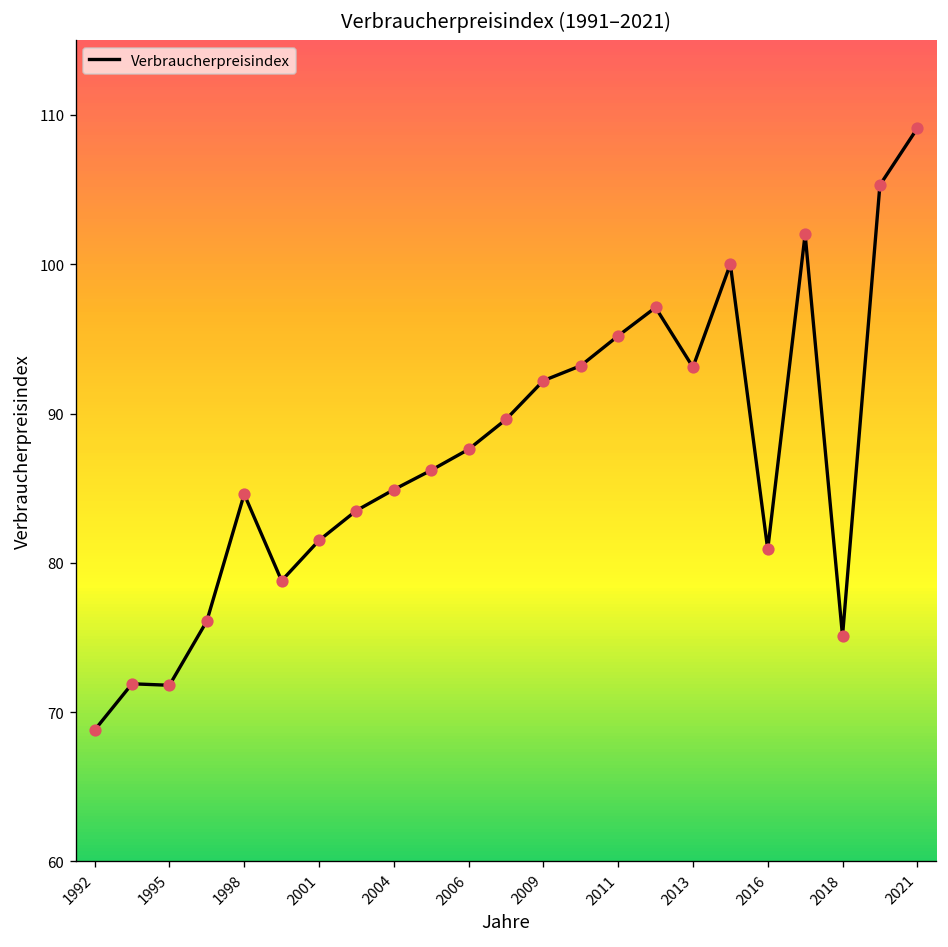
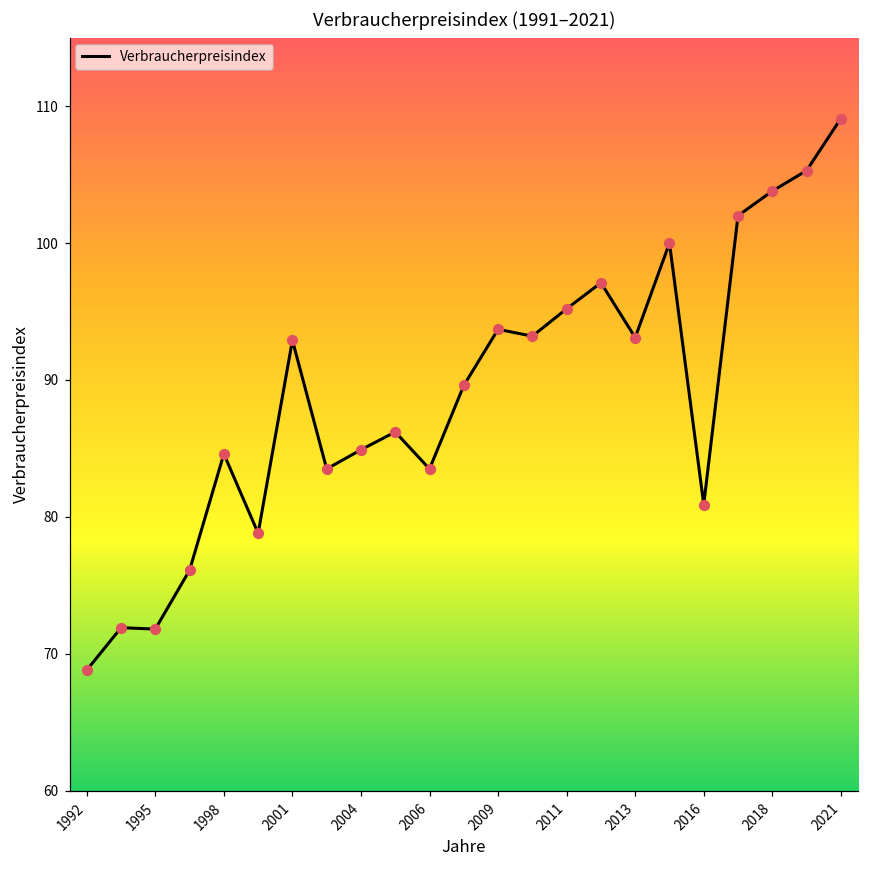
  {
    "1992": 68.8,
    "1995": 71.8,
    "1998": 84.6,
-   "2001": 81.5,
+   "2001": 92.9,
    "2004": 84.9,
-   "2006": 87.6,
-   "2009": 92.2,
+   "2006": 83.5,
+   "2009": 93.7,
    "2011": 95.2,
    "2013": 93.1,
    "2016": 80.9,
-   "2018": 75.1,
+   "2018": 103.8,
    "2021": 109.1
  }
